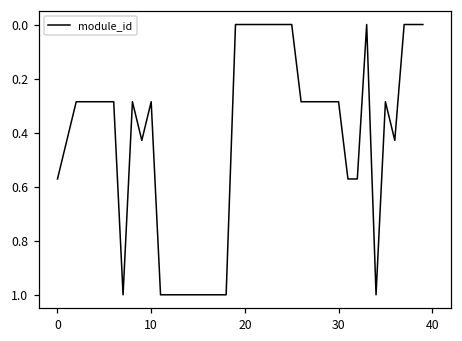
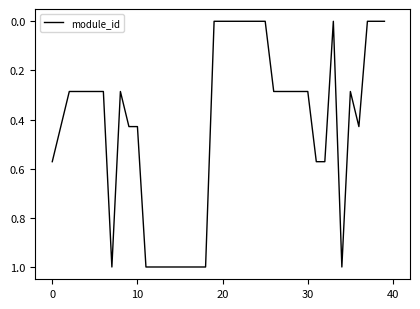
  {
    "0": 0.57,
-   "10": 0.29,
+   "10": 0.43,
    "20": 0.00,
    "30": 0.29
  }
